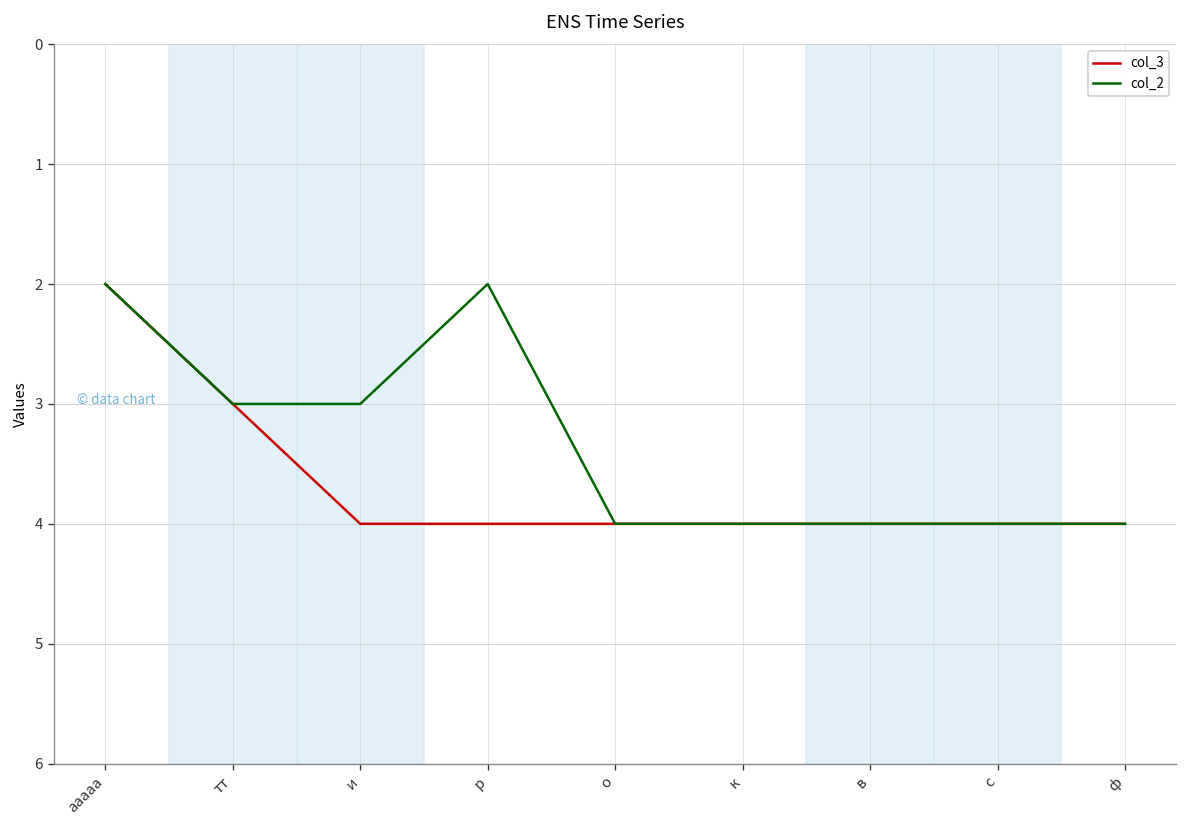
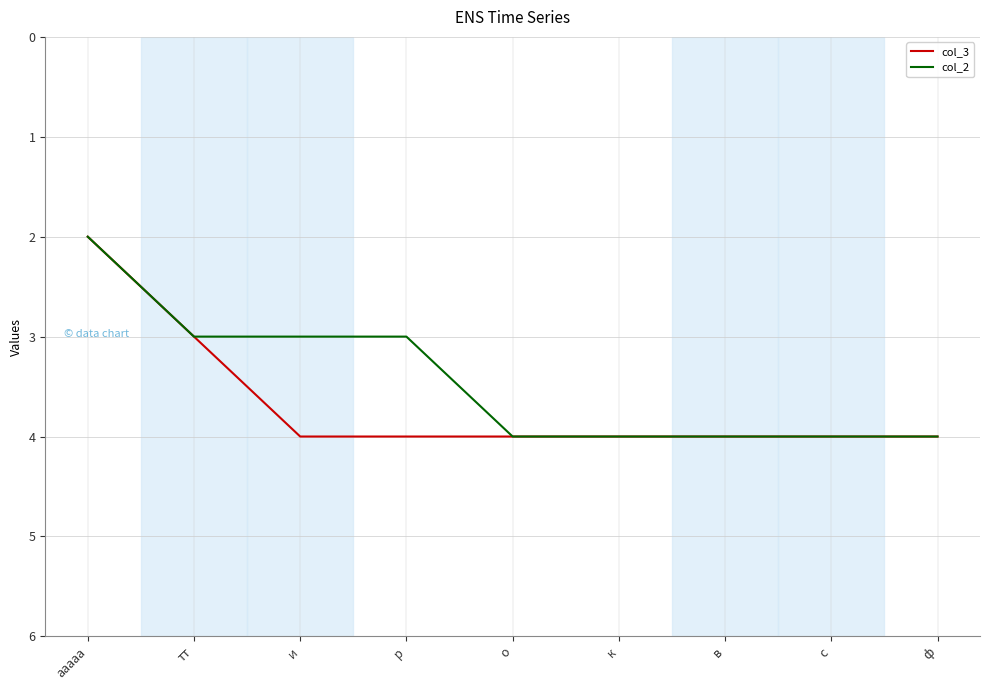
  {
    "col_3": {
      "и": 4,
      "р": 4
    },
    "col_2": {
      "и": 3,
-     "р": 2
+     "р": 3
    }
  }
